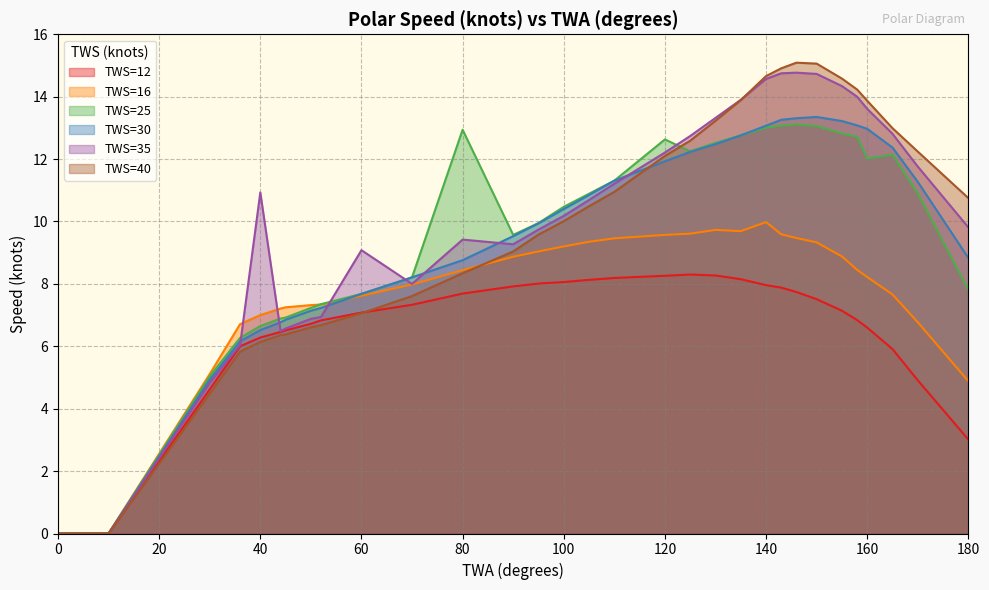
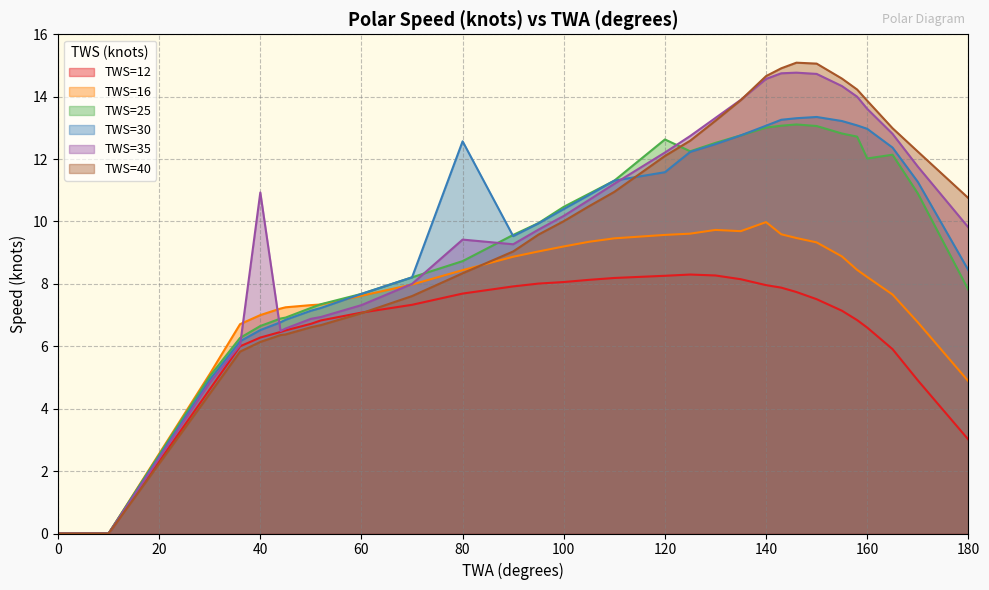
  {
    "TWS=16": {
      "40": 7.0,
      "80": 8.4,
      "100": 9.2,
      "120": 9.6,
      "140": 10.0,
      "160": 8.2,
      "180": 4.9
    },
    "TWS=25": {
      "40": 6.7,
-     "80": 12.9,
+     "80": 8.7,
      "120": 12.6,
      "160": 12.0,
      "180": 7.8
    },
    "TWS=30": {
      "40": 6.5,
-     "80": 8.8,
-     "120": 11.9,
+     "80": 12.6,
+     "120": 11.6,
      "160": 13.0,
-     "180": 8.8
+     "180": 8.4
    },
    "TWS=35": {
      "40": 10.9,
-     "60": 9.1,
+     "60": 7.3,
      "80": 9.4,
      "100": 10.2,
      "120": 12.2,
      "140": 14.6,
      "160": 13.6,
      "180": 9.8
    }
  }
